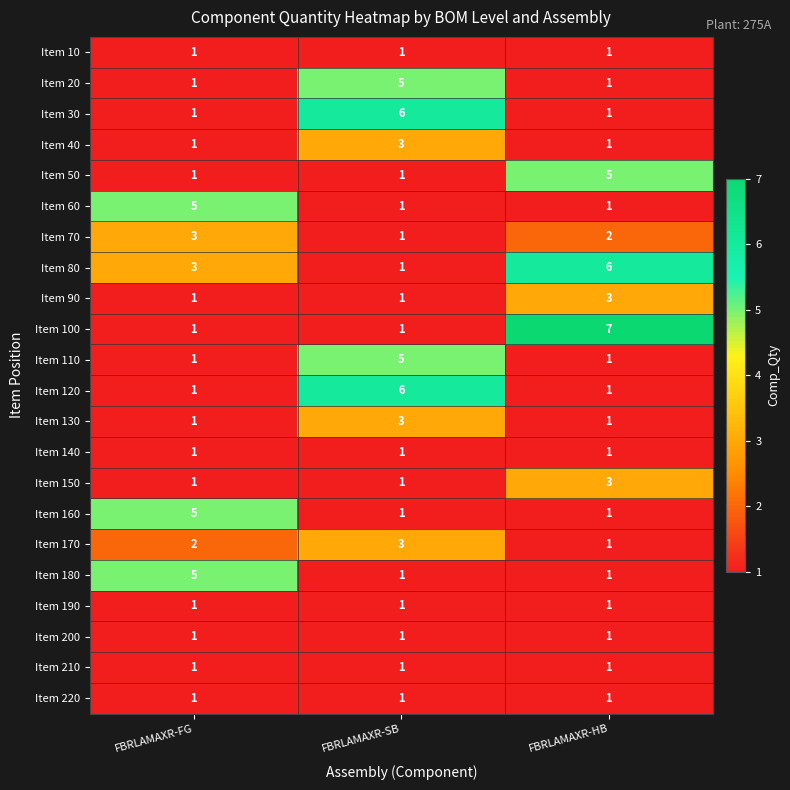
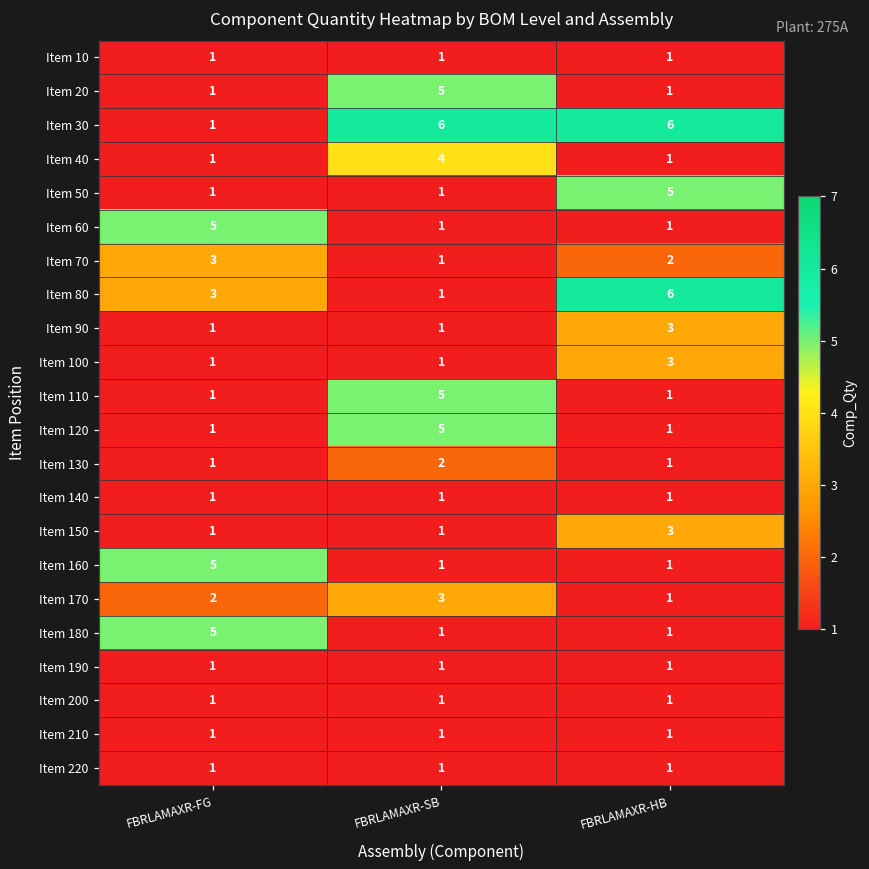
  {
    "Item 10": {
      "FBRLAMAXR-FG": 1,
      "FBRLAMAXR-SB": 1,
      "FBRLAMAXR-HB": 1
    },
    "Item 20": {
      "FBRLAMAXR-FG": 1,
      "FBRLAMAXR-SB": 5,
      "FBRLAMAXR-HB": 1
    },
    "Item 30": {
      "FBRLAMAXR-FG": 1,
      "FBRLAMAXR-SB": 6,
-     "FBRLAMAXR-HB": 1
+     "FBRLAMAXR-HB": 6
    },
    "Item 40": {
      "FBRLAMAXR-FG": 1,
-     "FBRLAMAXR-SB": 3,
+     "FBRLAMAXR-SB": 4,
      "FBRLAMAXR-HB": 1
    },
    "Item 50": {
      "FBRLAMAXR-FG": 1,
      "FBRLAMAXR-SB": 1,
      "FBRLAMAXR-HB": 5
    },
    "Item 60": {
      "FBRLAMAXR-FG": 5,
      "FBRLAMAXR-SB": 1,
      "FBRLAMAXR-HB": 1
    },
    "Item 70": {
      "FBRLAMAXR-FG": 3,
      "FBRLAMAXR-SB": 1,
      "FBRLAMAXR-HB": 2
    },
    "Item 80": {
      "FBRLAMAXR-FG": 3,
      "FBRLAMAXR-SB": 1,
      "FBRLAMAXR-HB": 6
    },
    "Item 90": {
      "FBRLAMAXR-FG": 1,
      "FBRLAMAXR-SB": 1,
      "FBRLAMAXR-HB": 3
    },
    "Item 100": {
      "FBRLAMAXR-FG": 1,
      "FBRLAMAXR-SB": 1,
-     "FBRLAMAXR-HB": 7
+     "FBRLAMAXR-HB": 3
    },
    "Item 110": {
      "FBRLAMAXR-FG": 1,
      "FBRLAMAXR-SB": 5,
      "FBRLAMAXR-HB": 1
    },
    "Item 120": {
      "FBRLAMAXR-FG": 1,
-     "FBRLAMAXR-SB": 6,
+     "FBRLAMAXR-SB": 5,
      "FBRLAMAXR-HB": 1
    },
    "Item 130": {
      "FBRLAMAXR-FG": 1,
-     "FBRLAMAXR-SB": 3,
+     "FBRLAMAXR-SB": 2,
      "FBRLAMAXR-HB": 1
    },
    "Item 140": {
      "FBRLAMAXR-FG": 1,
      "FBRLAMAXR-SB": 1,
      "FBRLAMAXR-HB": 1
    },
    "Item 150": {
      "FBRLAMAXR-FG": 1,
      "FBRLAMAXR-SB": 1,
      "FBRLAMAXR-HB": 3
    },
    "Item 160": {
      "FBRLAMAXR-FG": 5,
      "FBRLAMAXR-SB": 1,
      "FBRLAMAXR-HB": 1
    },
    "Item 170": {
      "FBRLAMAXR-FG": 2,
      "FBRLAMAXR-SB": 3,
      "FBRLAMAXR-HB": 1
    },
    "Item 180": {
      "FBRLAMAXR-FG": 5,
      "FBRLAMAXR-SB": 1,
      "FBRLAMAXR-HB": 1
    },
    "Item 190": {
      "FBRLAMAXR-FG": 1,
      "FBRLAMAXR-SB": 1,
      "FBRLAMAXR-HB": 1
    },
    "Item 200": {
      "FBRLAMAXR-FG": 1,
      "FBRLAMAXR-SB": 1,
      "FBRLAMAXR-HB": 1
    },
    "Item 210": {
      "FBRLAMAXR-FG": 1,
      "FBRLAMAXR-SB": 1,
      "FBRLAMAXR-HB": 1
    },
    "Item 220": {
      "FBRLAMAXR-FG": 1,
      "FBRLAMAXR-SB": 1,
      "FBRLAMAXR-HB": 1
    }
  }
